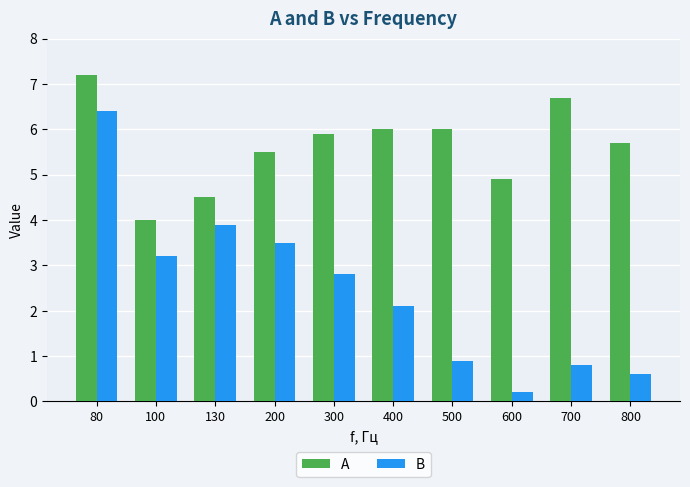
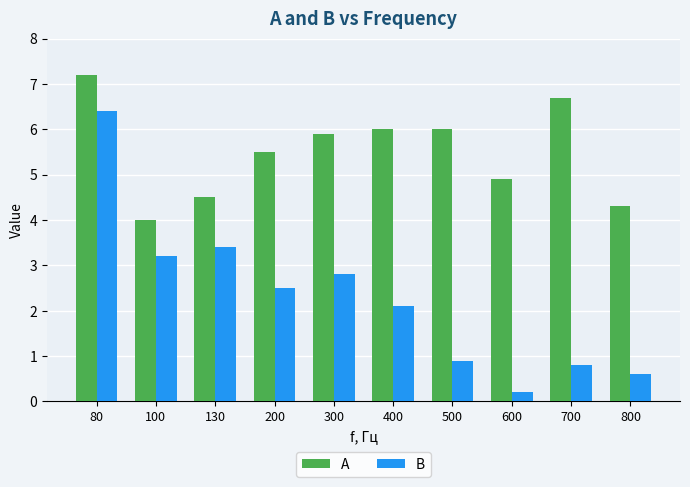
  {
    "A": {
      "80": 7.2,
      "100": 4.0,
      "130": 4.5,
      "200": 5.5,
      "300": 5.9,
      "400": 6.0,
      "500": 6.0,
      "600": 4.9,
      "700": 6.7,
-     "800": 5.7
+     "800": 4.3
    },
    "B": {
      "80": 6.4,
      "100": 3.2,
-     "130": 3.9,
-     "200": 3.5,
+     "130": 3.4,
+     "200": 2.5,
      "300": 2.8,
      "400": 2.1,
      "500": 0.9,
      "600": 0.2,
      "700": 0.8,
      "800": 0.6
    }
  }
